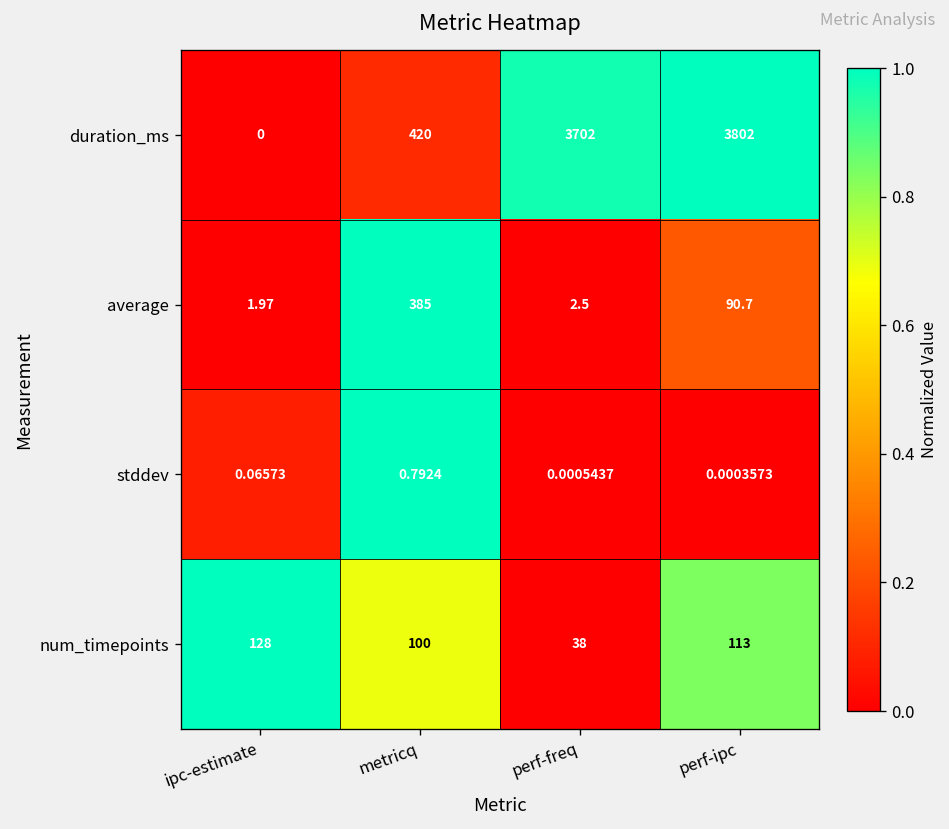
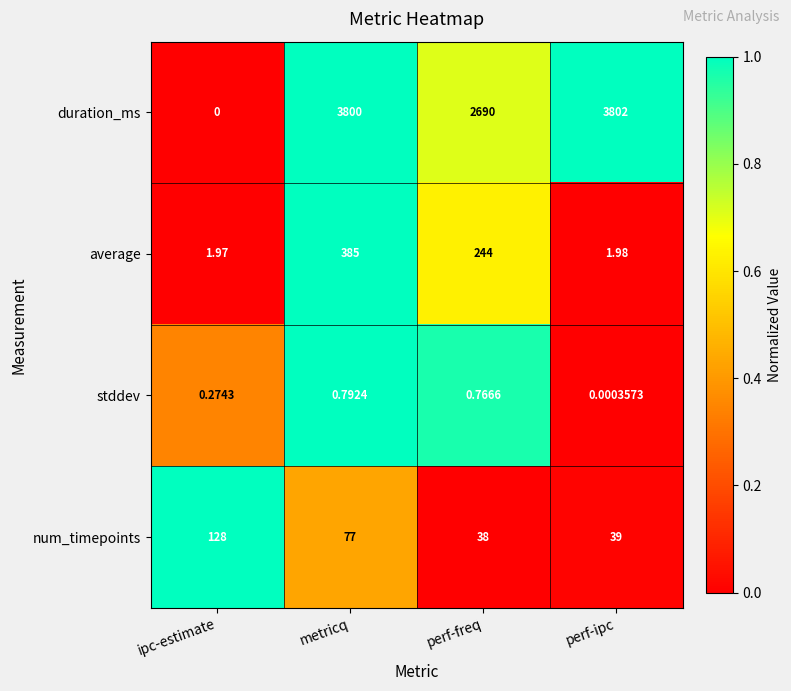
  {
    "duration_ms": {
      "ipc-estimate": 0,
-     "metricq": 420,
-     "perf-freq": 3702,
+     "metricq": 3800,
+     "perf-freq": 2690,
      "perf-ipc": 3802
    },
    "average": {
      "ipc-estimate": 1.97,
      "metricq": 385,
-     "perf-freq": 2.5,
-     "perf-ipc": 90.7
+     "perf-freq": 244,
+     "perf-ipc": 1.98
    },
    "stddev": {
-     "ipc-estimate": 0.06573,
+     "ipc-estimate": 0.2743,
      "metricq": 0.7924,
-     "perf-freq": 0.0005437,
+     "perf-freq": 0.7666,
      "perf-ipc": 0.0003573
    },
    "num_timepoints": {
      "ipc-estimate": 128,
-     "metricq": 100,
+     "metricq": 77,
      "perf-freq": 38,
-     "perf-ipc": 113
+     "perf-ipc": 39
    }
  }
